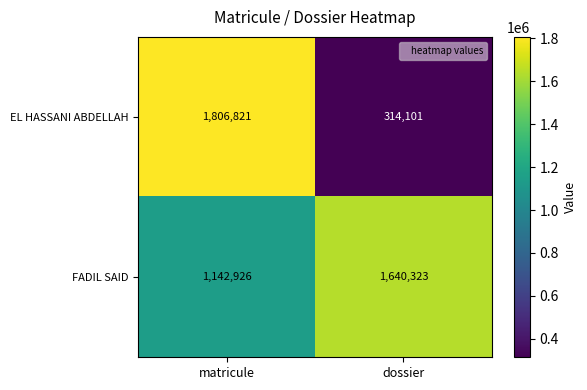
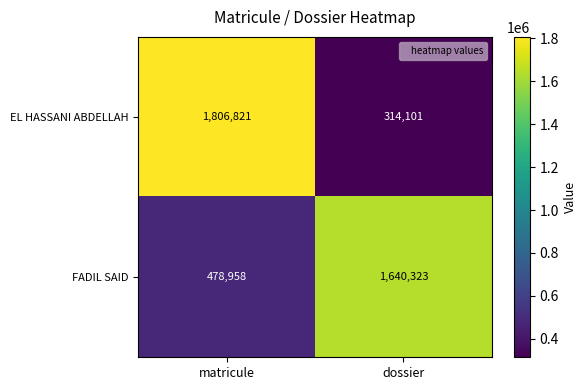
  {
    "EL HASSANI ABDELLAH": {
      "matricule": "1,806,821",
      "dossier": "314,101"
    },
    "FADIL SAID": {
-     "matricule": "1,142,926",
+     "matricule": "478,958",
      "dossier": "1,640,323"
    }
  }
